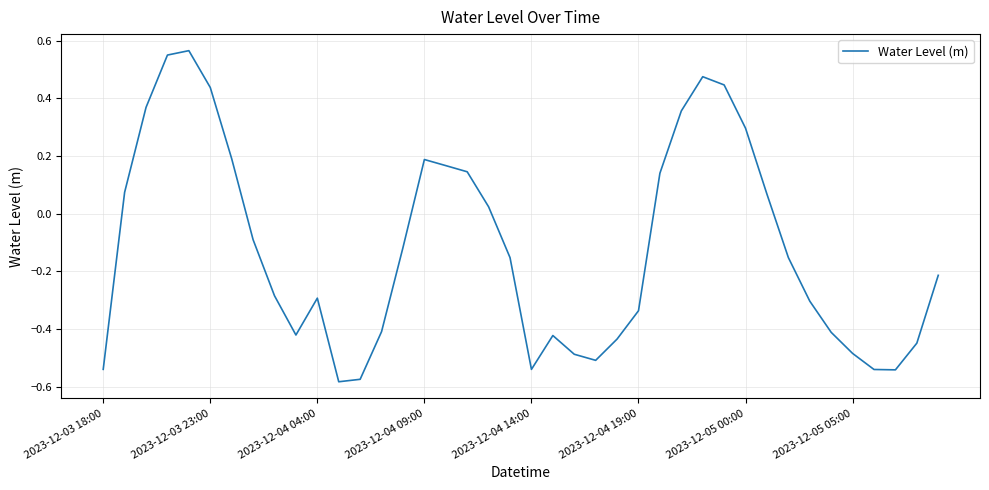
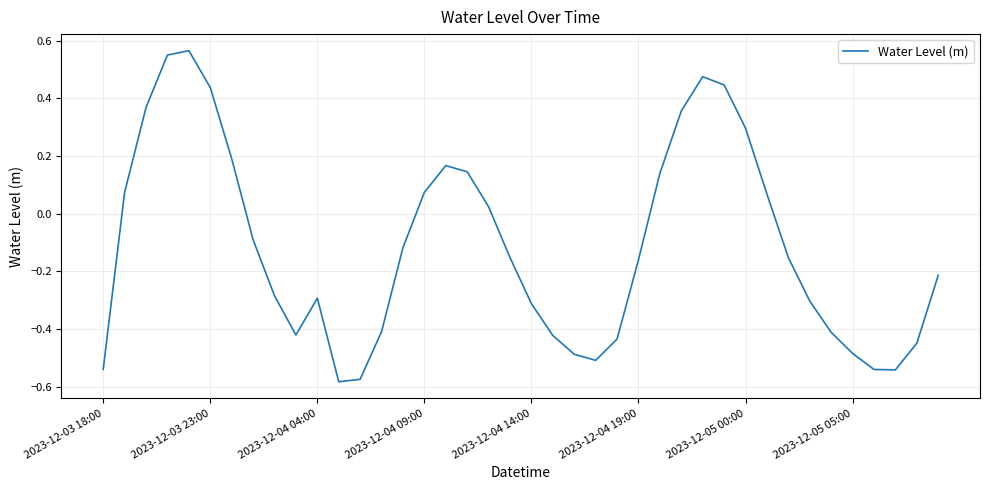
  {
    "2023-12-03 18:00": -0.54,
    "2023-12-03 23:00": 0.44,
    "2023-12-04 04:00": -0.29,
-   "2023-12-04 09:00": 0.19,
-   "2023-12-04 14:00": -0.54,
-   "2023-12-04 19:00": -0.34,
+   "2023-12-04 09:00": 0.07,
+   "2023-12-04 14:00": -0.31,
+   "2023-12-04 19:00": -0.16,
    "2023-12-05 00:00": 0.30,
    "2023-12-05 05:00": -0.48
  }
